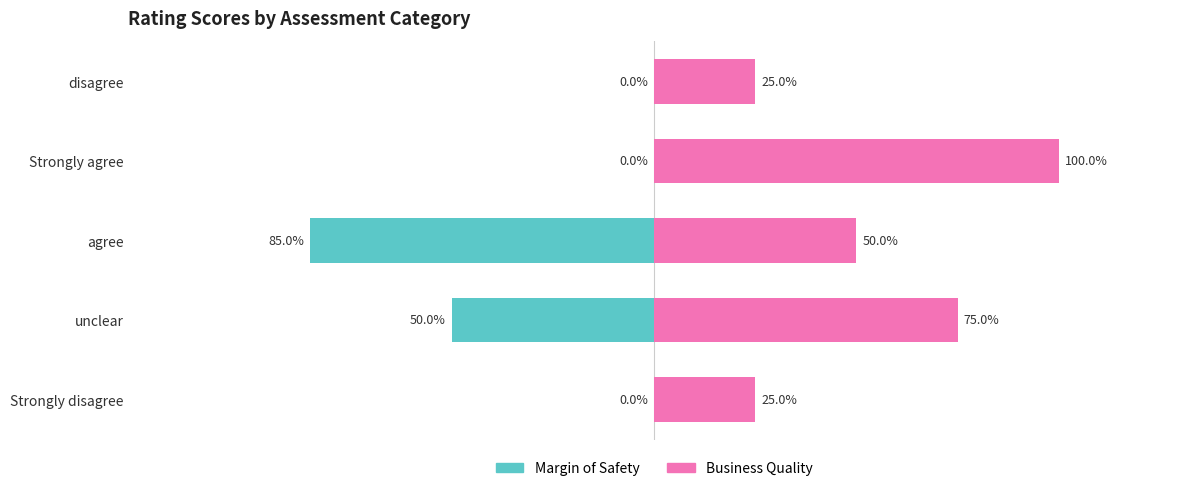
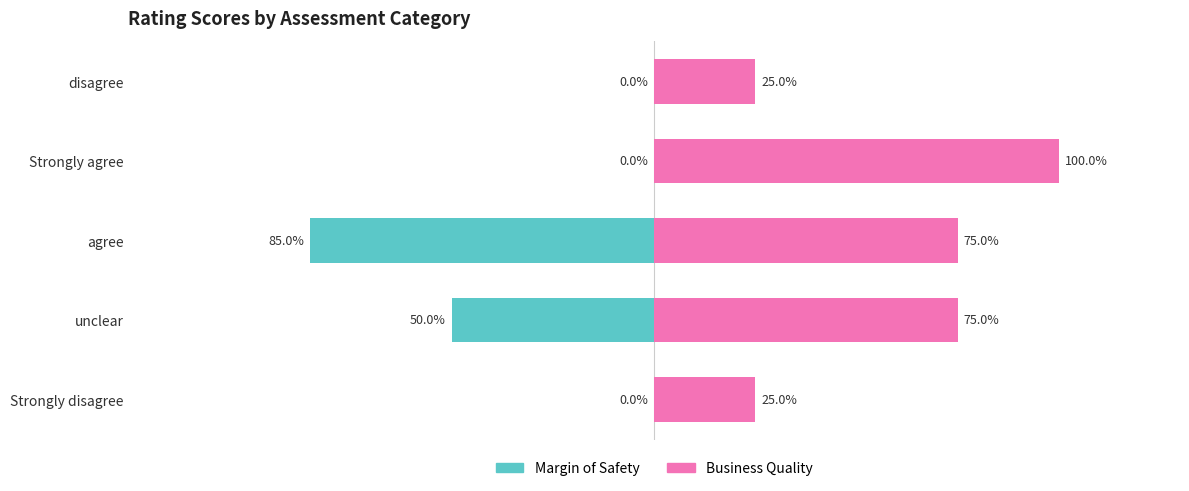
  {
    "Margin of Safety": {
      "disagree": "0.0%",
      "Strongly agree": "0.0%",
      "Strongly disagree": "0.0%"
    },
    "Business Quality": {
      "disagree": "25.0%",
      "Strongly agree": "100.0%",
-     "agree": "50.0%",
+     "agree": "75.0%",
      "unclear": "75.0%",
      "Strongly disagree": "25.0%"
    }
  }
